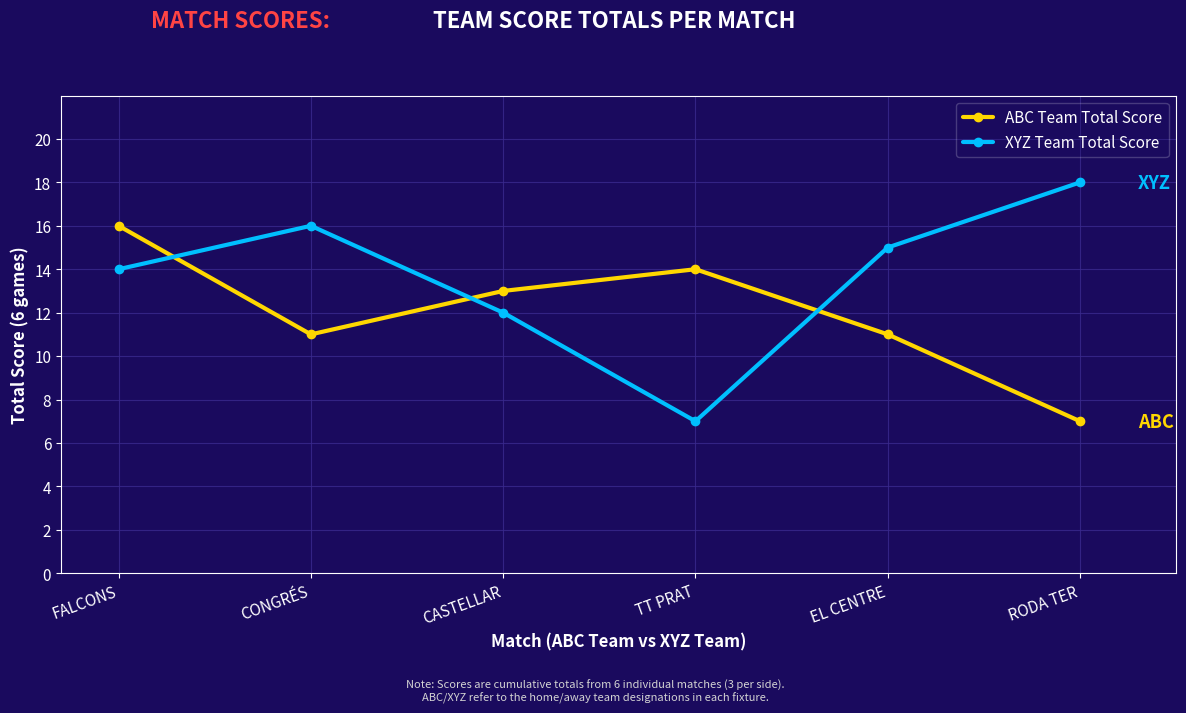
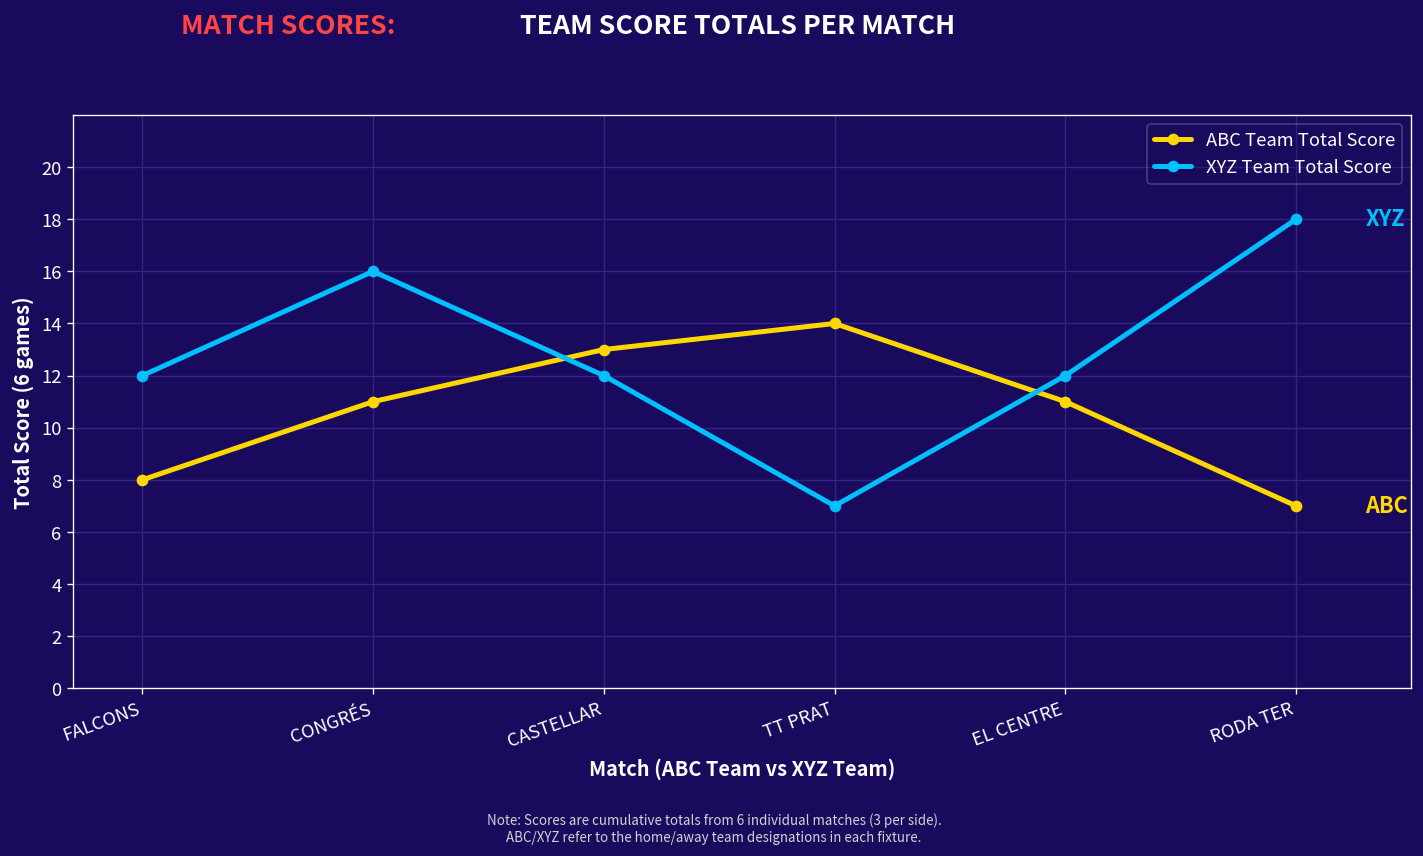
  {
    "ABC Team Total Score": {
-     "FALCONS": 16,
+     "FALCONS": 8,
      "CONGRÉS": 11,
      "CASTELLAR": 13,
      "TT PRAT": 14,
      "EL CENTRE": 11,
      "RODA TER": 7
    },
    "XYZ Team Total Score": {
-     "FALCONS": 14,
+     "FALCONS": 12,
      "CONGRÉS": 16,
      "CASTELLAR": 12,
      "TT PRAT": 7,
-     "EL CENTRE": 15,
+     "EL CENTRE": 12,
      "RODA TER": 18
    }
  }
